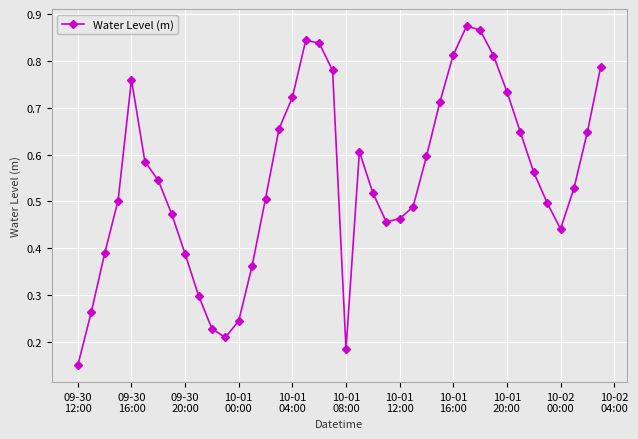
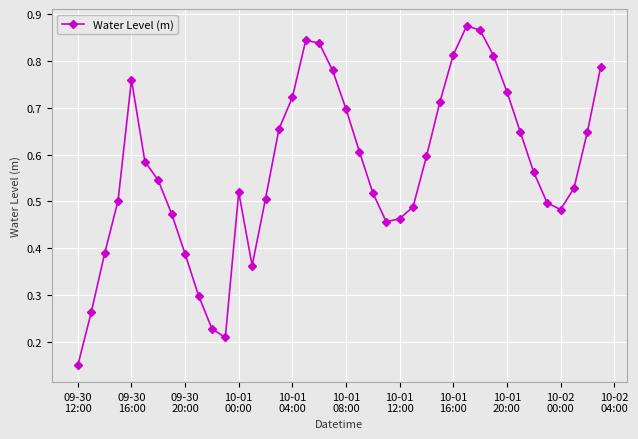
  {
    "09-30 12:00": 0.15,
    "09-30 16:00": 0.76,
    "09-30 20:00": 0.39,
-   "10-01 00:00": 0.24,
+   "10-01 00:00": 0.52,
    "10-01 04:00": 0.72,
-   "10-01 08:00": 0.18,
+   "10-01 08:00": 0.70,
    "10-01 12:00": 0.46,
    "10-01 16:00": 0.81,
    "10-01 20:00": 0.73,
-   "10-02 00:00": 0.44
+   "10-02 00:00": 0.48
  }
